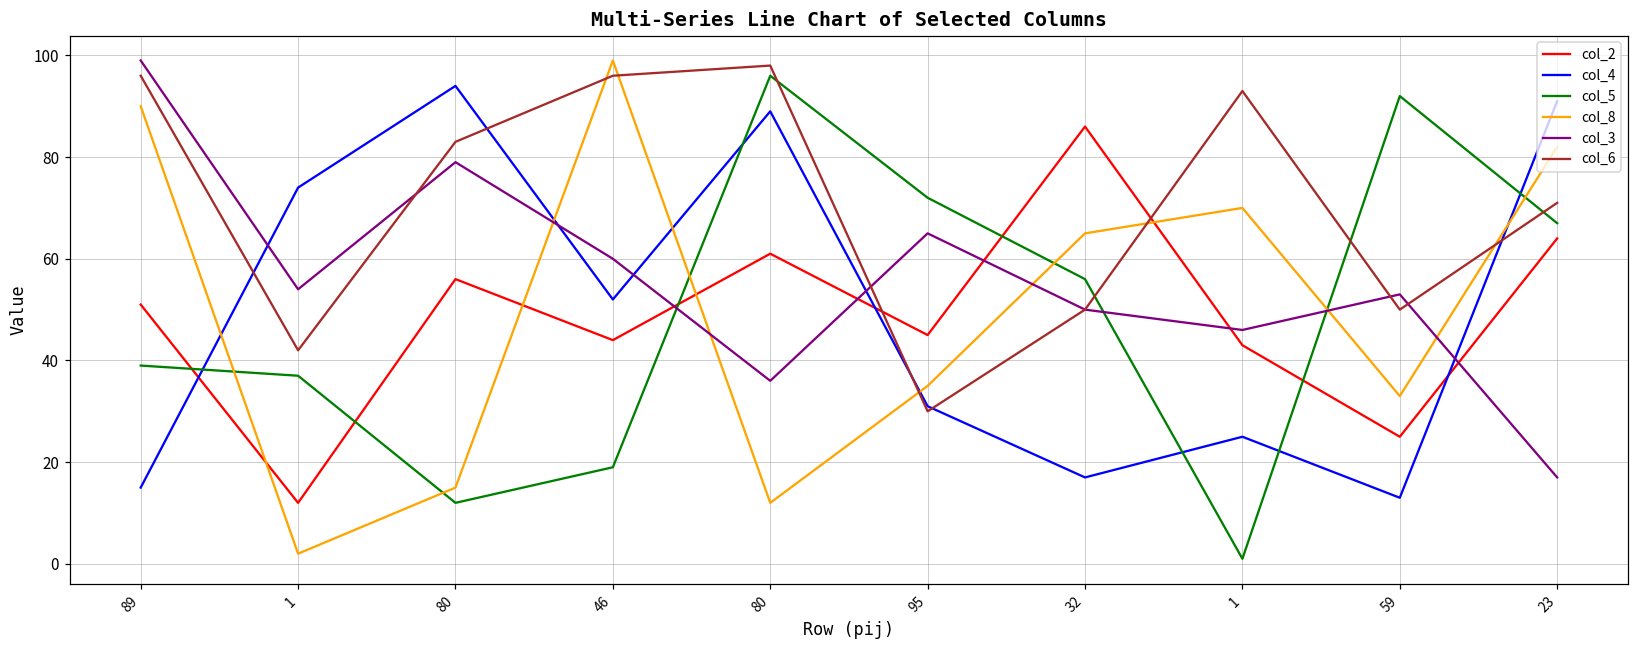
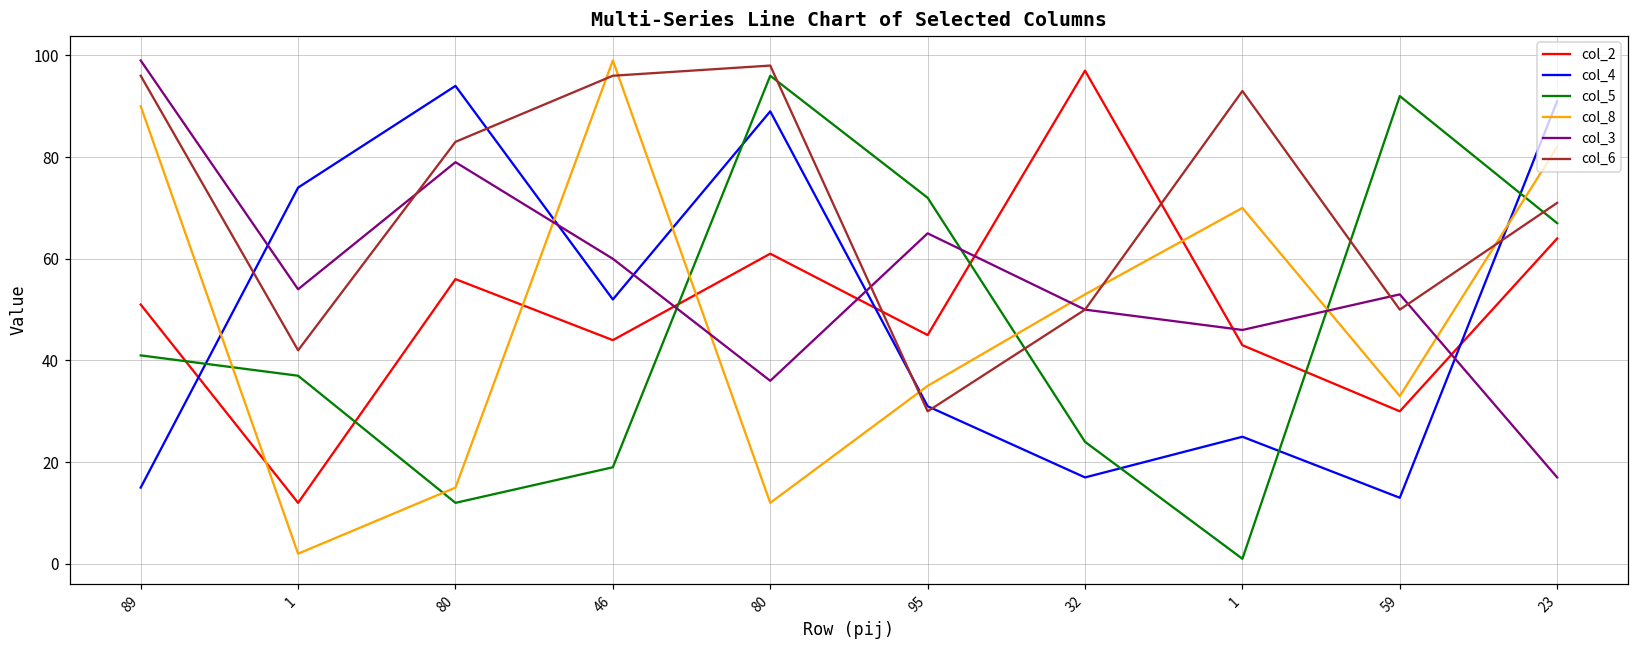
  {
    "col_2": {
      "89": 51,
      "46": 44,
      "95": 45,
-     "32": 86,
-     "59": 25,
+     "32": 97,
+     "59": 30,
      "23": 64
    },
    "col_4": {
      "89": 15,
      "46": 52,
      "95": 31,
      "32": 17,
      "59": 13
    },
    "col_5": {
-     "89": 39,
+     "89": 41,
      "46": 19,
      "95": 72,
-     "32": 56,
+     "32": 24,
      "59": 92,
      "23": 67
    },
    "col_8": {
      "89": 90,
      "46": 99,
      "95": 35,
-     "32": 65,
+     "32": 53,
      "59": 33
    },
    "col_3": {
      "89": 99,
      "46": 60,
      "95": 65,
      "59": 53,
      "23": 17
    },
    "col_6": {
      "89": 96,
      "46": 96,
      "95": 30,
      "59": 50,
      "23": 71
    }
  }
